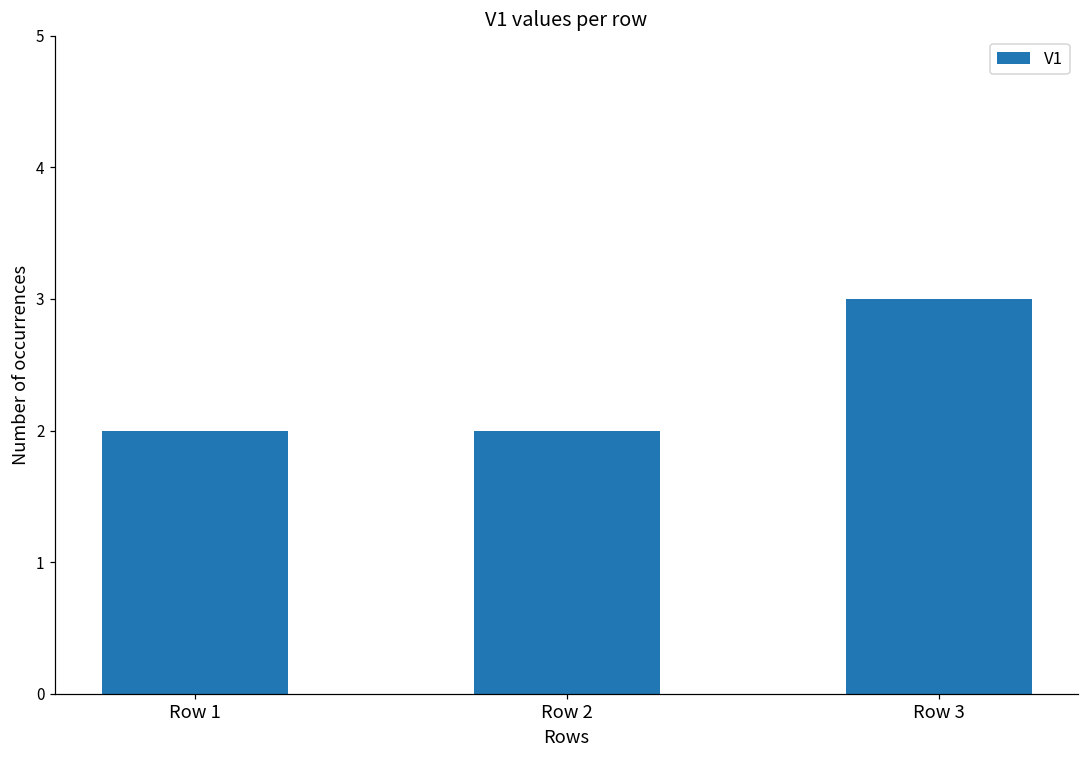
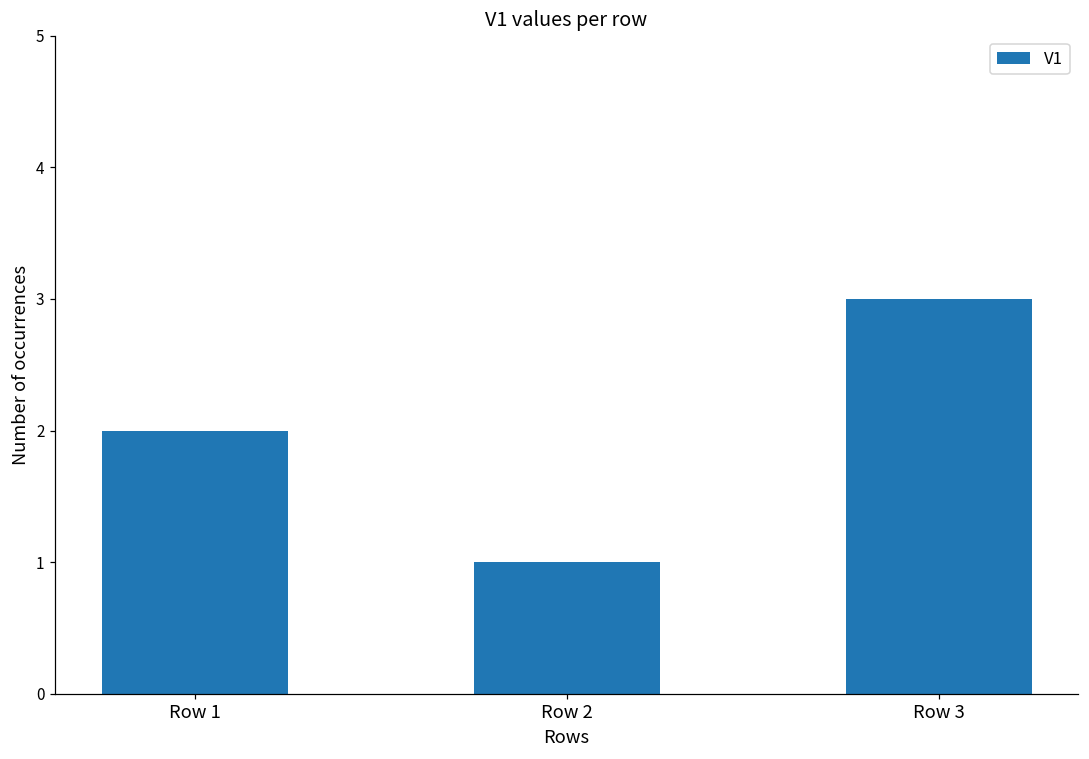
  {
    "Row 1": 2,
-   "Row 2": 2,
+   "Row 2": 1,
    "Row 3": 3
  }
